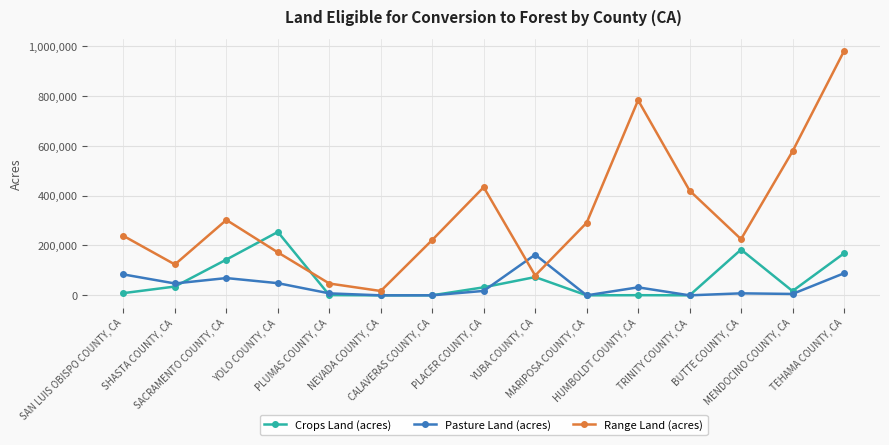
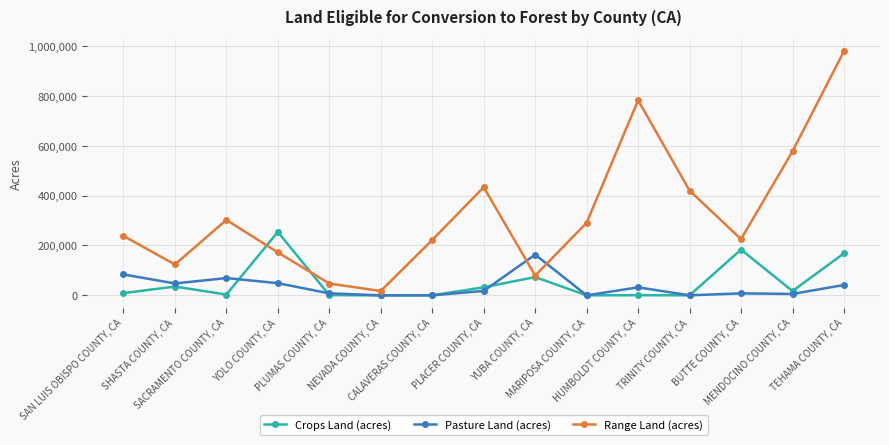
  {
    "Crops Land (acres)": {
      "SAN LUIS OBISPO COUNTY, CA": "10,000",
      "SHASTA COUNTY, CA": "40,000",
-     "SACRAMENTO COUNTY, CA": "140,000",
+     "SACRAMENTO COUNTY, CA": "0",
      "YOLO COUNTY, CA": "250,000",
      "PLACER COUNTY, CA": "30,000",
      "HUMBOLDT COUNTY, CA": "0",
      "BUTTE COUNTY, CA": "180,000",
      "MENDOCINO COUNTY, CA": "20,000",
      "TEHAMA COUNTY, CA": "170,000"
    },
    "Pasture Land (acres)": {
      "SAN LUIS OBISPO COUNTY, CA": "80,000",
      "SHASTA COUNTY, CA": "50,000",
      "SACRAMENTO COUNTY, CA": "70,000",
      "YOLO COUNTY, CA": "50,000",
      "PLACER COUNTY, CA": "20,000",
      "YUBA COUNTY, CA": "160,000",
      "HUMBOLDT COUNTY, CA": "30,000",
      "BUTTE COUNTY, CA": "10,000",
      "MENDOCINO COUNTY, CA": "10,000",
-     "TEHAMA COUNTY, CA": "90,000"
+     "TEHAMA COUNTY, CA": "40,000"
    },
    "Range Land (acres)": {
      "SAN LUIS OBISPO COUNTY, CA": "240,000",
      "SHASTA COUNTY, CA": "120,000",
      "SACRAMENTO COUNTY, CA": "300,000",
      "YOLO COUNTY, CA": "170,000",
      "PLUMAS COUNTY, CA": "50,000",
      "NEVADA COUNTY, CA": "20,000",
      "CALAVERAS COUNTY, CA": "220,000",
      "PLACER COUNTY, CA": "430,000",
      "MARIPOSA COUNTY, CA": "290,000",
      "HUMBOLDT COUNTY, CA": "780,000",
      "TRINITY COUNTY, CA": "420,000",
      "BUTTE COUNTY, CA": "230,000",
      "MENDOCINO COUNTY, CA": "580,000",
      "TEHAMA COUNTY, CA": "980,000"
    }
  }
